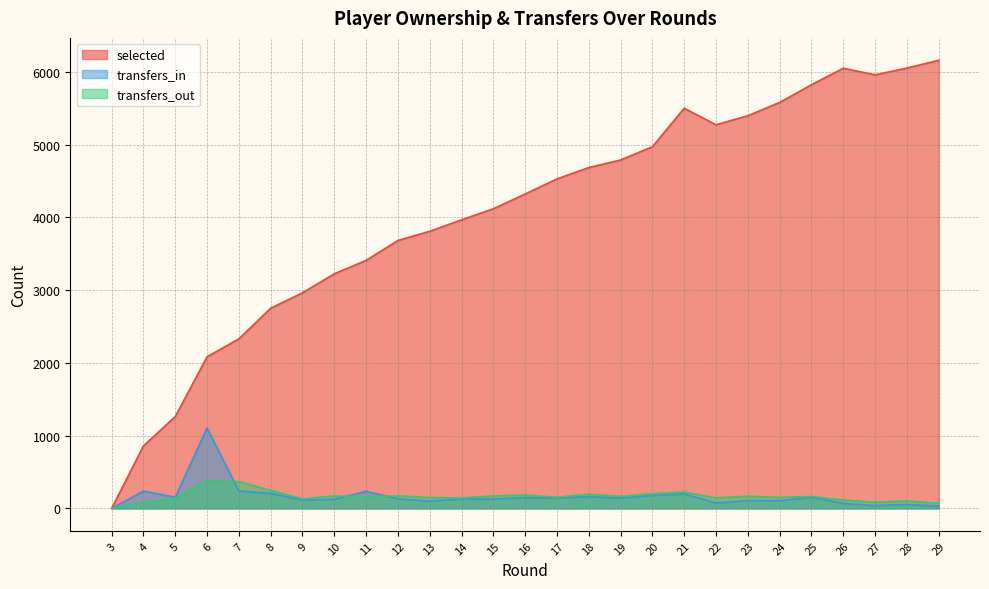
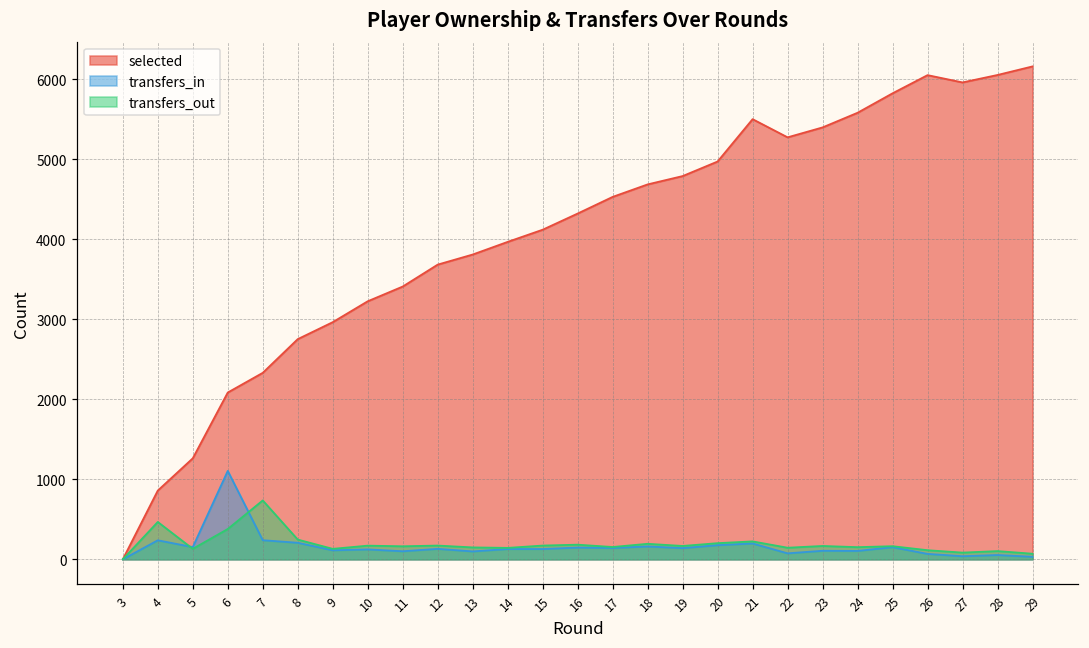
  {
    "selected": {
      "4": 900,
      "5": 1300,
      "6": 2100,
      "7": 2300,
      "8": 2800,
      "9": 3000,
      "10": 3200,
      "11": 3400,
      "12": 3700,
      "13": 3800,
      "14": 4000,
      "15": 4100,
      "16": 4300,
      "17": 4500,
      "18": 4700,
      "19": 4800,
      "20": 5000,
      "21": 5500,
      "22": 5300,
      "23": 5400,
      "24": 5600,
      "25": 5800,
      "26": 6000,
      "27": 6000,
      "28": 6100,
      "29": 6200
    },
    "transfers_in": {
      "4": 200,
      "6": 1100,
      "7": 200,
      "8": 200,
      "10": 100,
-     "11": 200,
+     "11": 100,
      "12": 100,
      "13": 100,
      "15": 100,
      "16": 100,
      "22": 100,
      "23": 100,
      "24": 100,
      "26": 100,
      "27": 0,
      "28": 100,
      "29": 0
    },
    "transfers_out": {
-     "4": 100,
+     "4": 500,
      "6": 400,
-     "7": 400,
+     "7": 700,
      "8": 200,
      "10": 200,
      "11": 200,
      "12": 200,
      "13": 100,
      "15": 200,
      "16": 200,
      "22": 100,
      "23": 200,
      "24": 200,
      "26": 100,
      "27": 100,
      "28": 100,
      "29": 100
    }
  }
